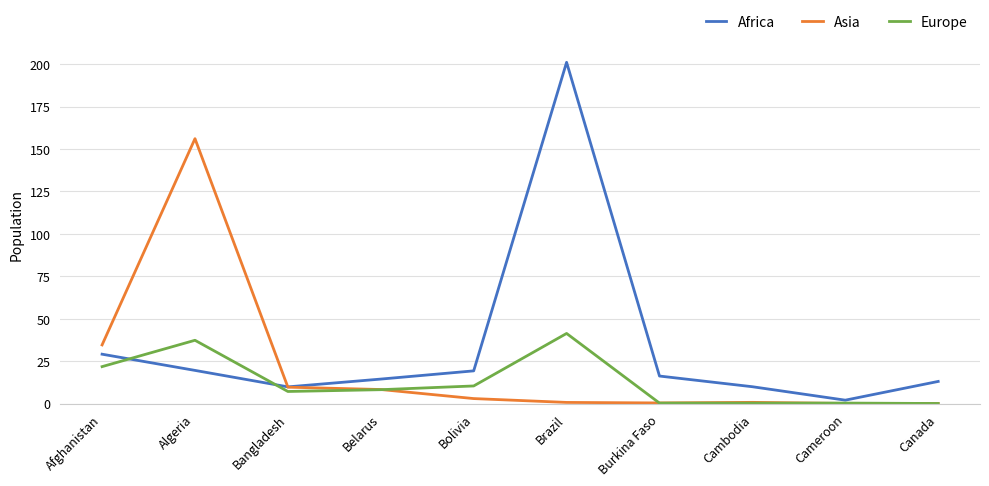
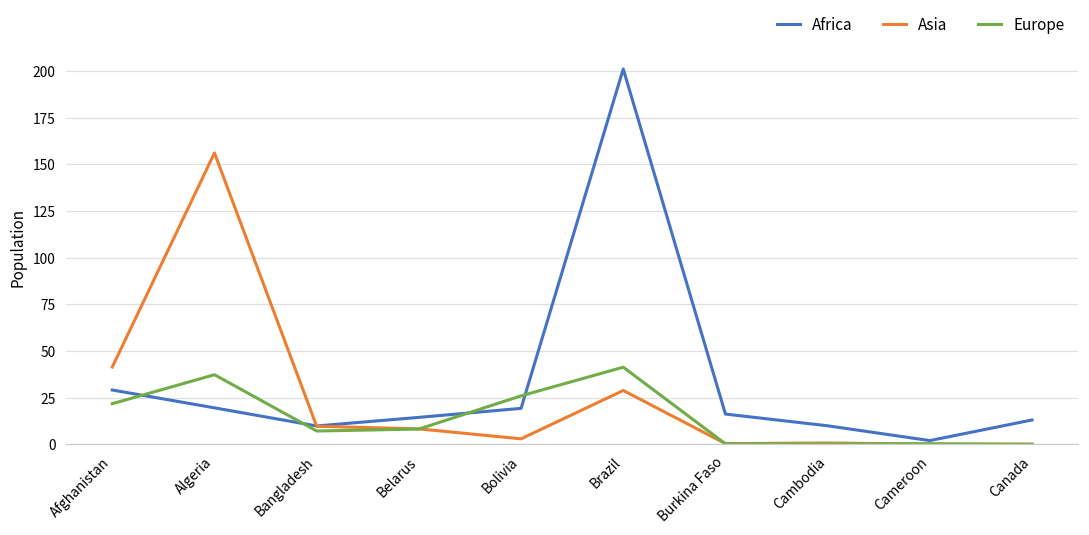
  {
    "Africa": {
      "Afghanistan": 29,
      "Algeria": 20,
      "Belarus": 14,
      "Bolivia": 19,
      "Brazil": 201,
      "Burkina Faso": 16,
      "Cambodia": 10,
      "Cameroon": 2,
      "Canada": 13
    },
    "Asia": {
-     "Afghanistan": 35,
+     "Afghanistan": 41,
      "Algeria": 156,
      "Bolivia": 3,
-     "Brazil": 1
+     "Brazil": 29
    },
    "Europe": {
      "Afghanistan": 22,
      "Algeria": 37,
      "Bangladesh": 7,
-     "Bolivia": 10,
+     "Bolivia": 26,
      "Brazil": 41
    }
  }
